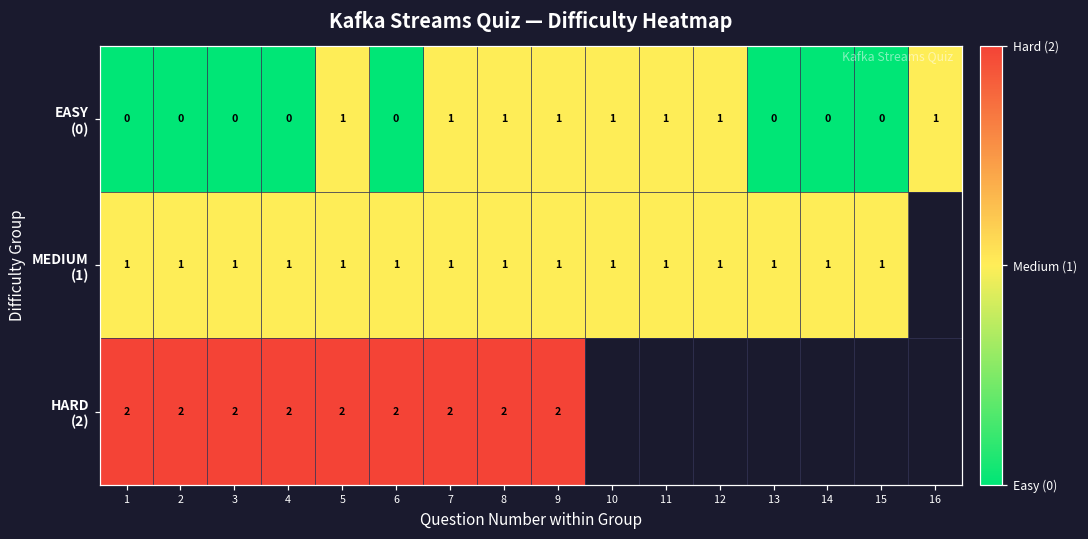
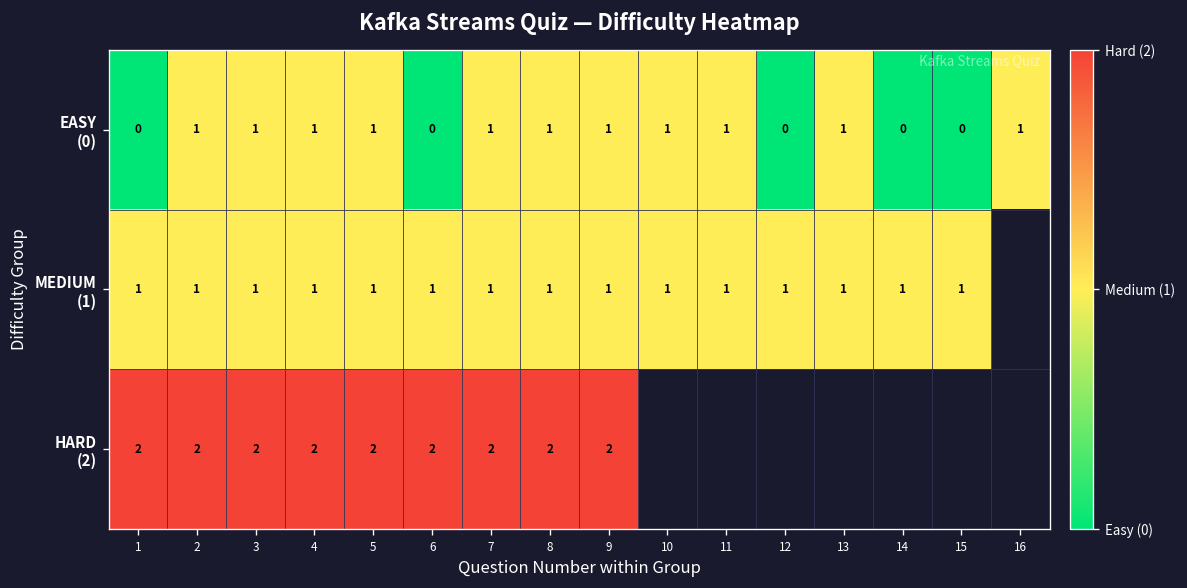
  {
    "EASY (0)": {
      "1": 0,
-     "2": 0,
-     "3": 0,
-     "4": 0,
+     "2": 1,
+     "3": 1,
+     "4": 1,
      "5": 1,
      "6": 0,
      "7": 1,
      "8": 1,
      "9": 1,
      "10": 1,
      "11": 1,
-     "12": 1,
-     "13": 0,
+     "12": 0,
+     "13": 1,
      "14": 0,
      "16": 1
    },
    "MEDIUM (1)": {
      "1": 1,
      "2": 1,
      "3": 1,
      "4": 1,
      "5": 1,
      "6": 1,
      "7": 1,
      "8": 1,
      "9": 1,
      "10": 1,
      "11": 1,
      "12": 1,
      "13": 1,
      "14": 1,
      "15": 1
    },
    "HARD (2)": {
      "1": 2,
      "2": 2,
      "3": 2,
      "4": 2,
      "5": 2,
      "6": 2,
      "7": 2,
      "8": 2,
      "9": 2
    }
  }
